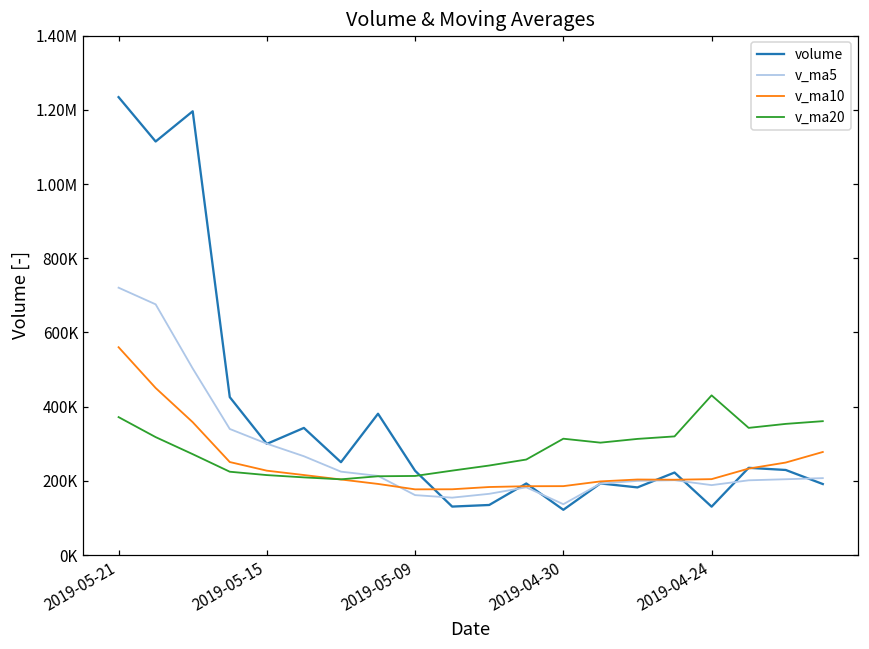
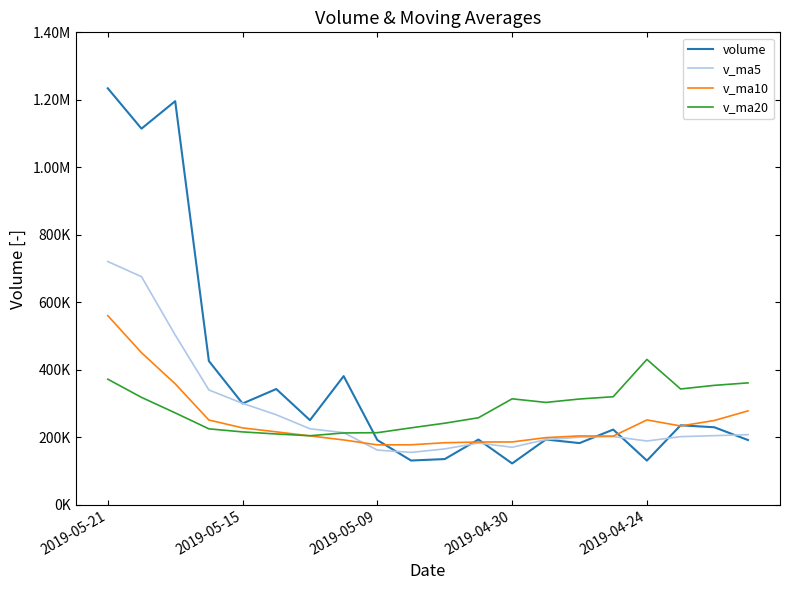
  {
    "volume": {
      "2019-05-21": 1230000,
-     "2019-05-09": 230000,
+     "2019-05-09": 190000,
      "2019-04-30": 120000,
      "2019-04-24": 130000
    },
    "v_ma5": {
      "2019-05-21": 720000,
      "2019-05-09": 160000,
-     "2019-04-30": 140000,
+     "2019-04-30": 170000,
      "2019-04-24": 190000
    },
    "v_ma10": {
      "2019-05-21": 560000,
      "2019-05-15": 230000,
      "2019-05-09": 180000,
      "2019-04-30": 190000,
-     "2019-04-24": 200000
+     "2019-04-24": 250000
    },
    "v_ma20": {
      "2019-05-21": 370000,
      "2019-05-15": 220000,
      "2019-05-09": 210000,
      "2019-04-30": 310000,
      "2019-04-24": 430000
    }
  }
